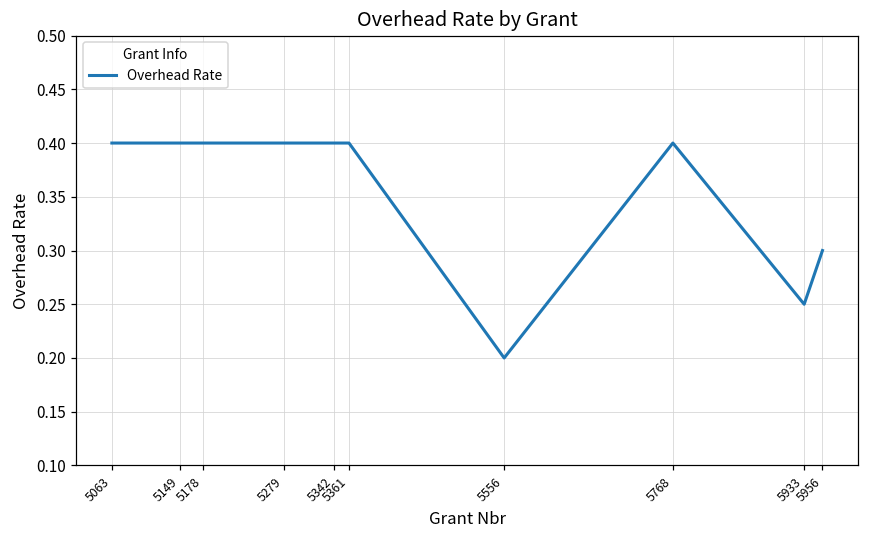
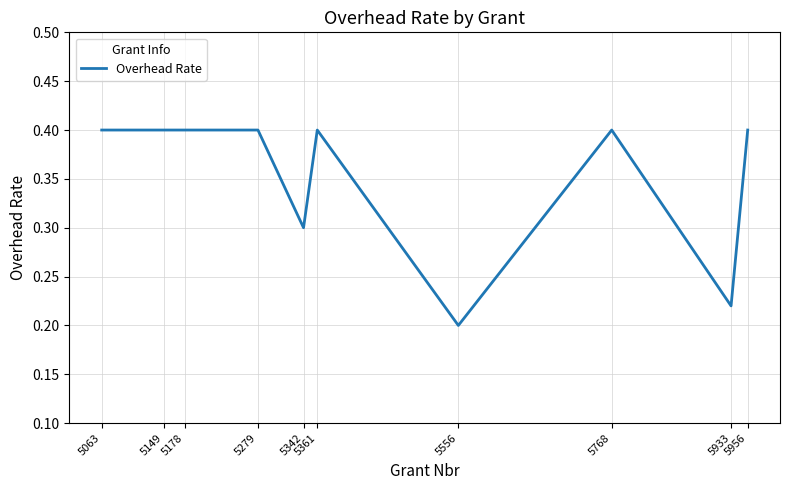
  {
    "5063": 0.40,
    "5149": 0.40,
    "5178": 0.40,
    "5279": 0.40,
-   "5342": 0.4,
+   "5342": 0.3,
    "5361": 0.40,
    "5556": 0.20,
    "5768": 0.40,
-   "5933": 0.25,
-   "5956": 0.3
+   "5933": 0.22,
+   "5956": 0.4
  }
